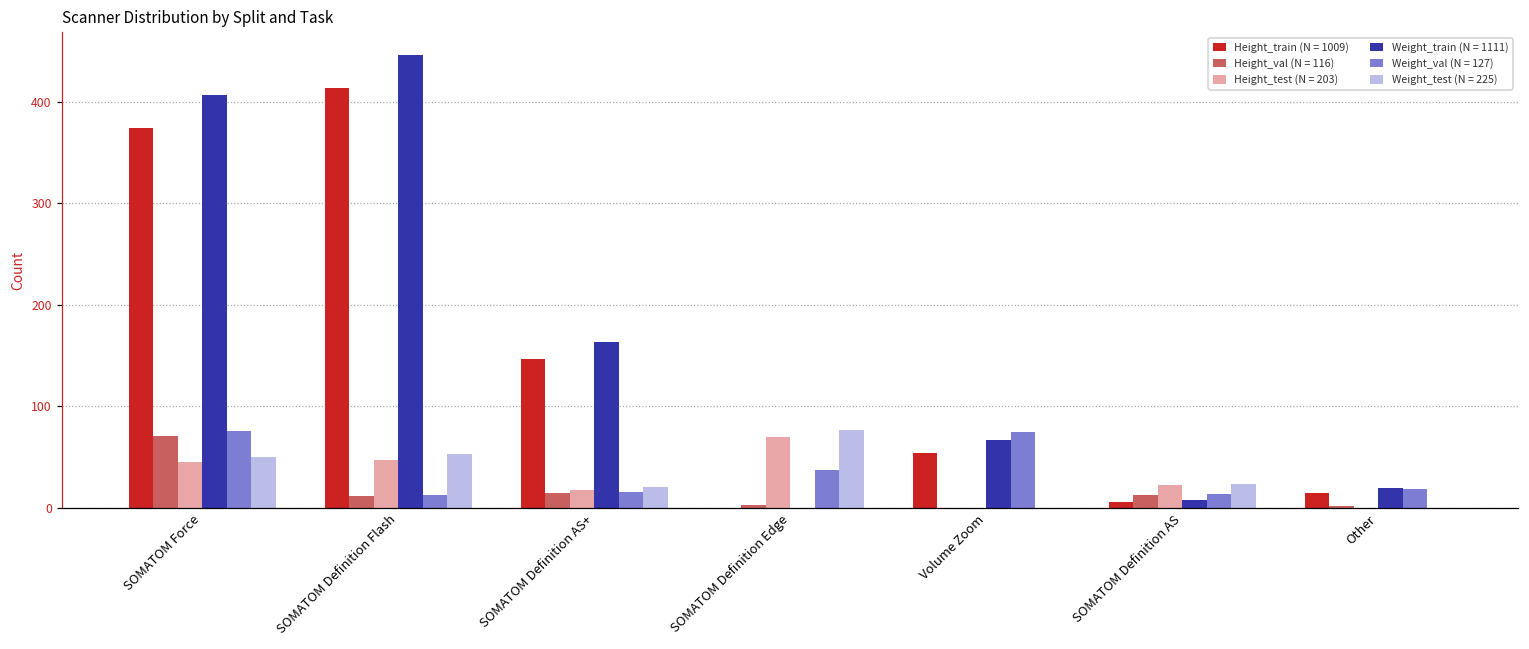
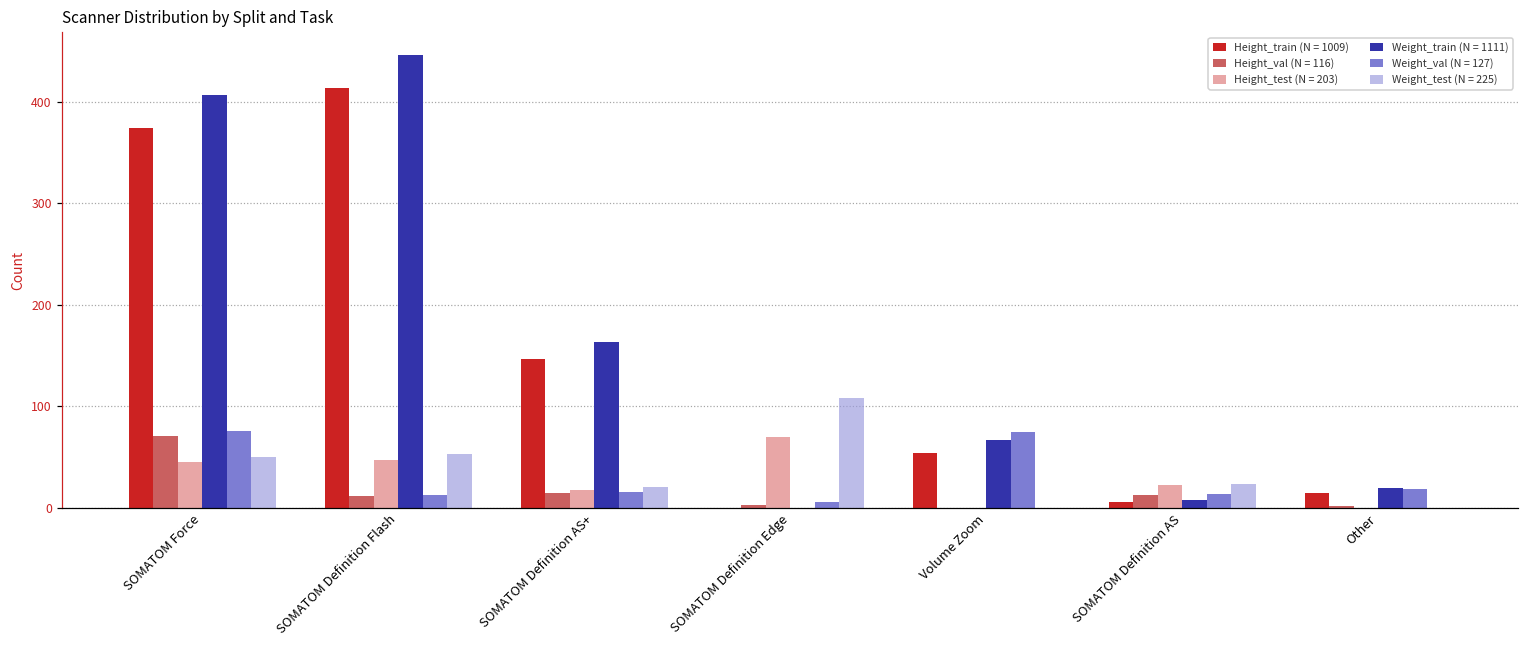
  {
    "Height_test (N = 203)": {
      "SOMATOM Force": 50,
      "SOMATOM Definition Flash": 50,
      "SOMATOM Definition AS+": 20,
      "SOMATOM Definition Edge": 70,
      "Volume Zoom": 0,
      "SOMATOM Definition AS": 20,
      "Other": 0
    },
    "Weight_train (N = 1111)": {
      "SOMATOM Force": 410,
      "SOMATOM Definition Flash": 450,
      "SOMATOM Definition AS+": 160,
      "SOMATOM Definition Edge": 0,
      "Volume Zoom": 70,
      "SOMATOM Definition AS": 10,
      "Other": 20
    },
    "Weight_val (N = 127)": {
      "SOMATOM Force": 80,
      "SOMATOM Definition Flash": 10,
      "SOMATOM Definition AS+": 20,
-     "SOMATOM Definition Edge": 40,
+     "SOMATOM Definition Edge": 10,
      "Volume Zoom": 80,
      "SOMATOM Definition AS": 10,
      "Other": 20
    },
    "Weight_test (N = 225)": {
      "SOMATOM Force": 50,
      "SOMATOM Definition Flash": 50,
      "SOMATOM Definition AS+": 20,
-     "SOMATOM Definition Edge": 80,
+     "SOMATOM Definition Edge": 110,
      "Volume Zoom": 0,
      "SOMATOM Definition AS": 20,
      "Other": 0
    }
  }
